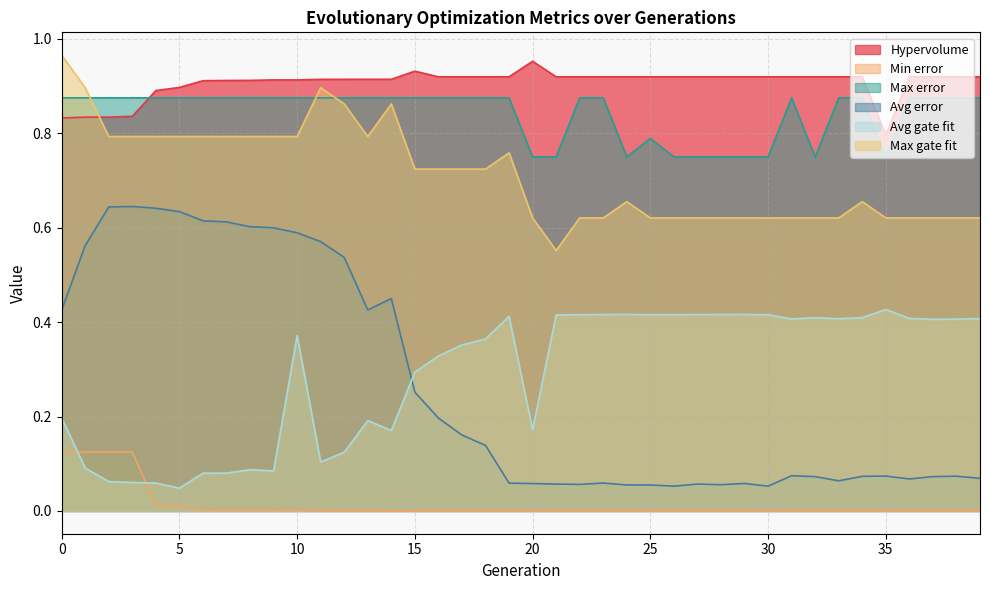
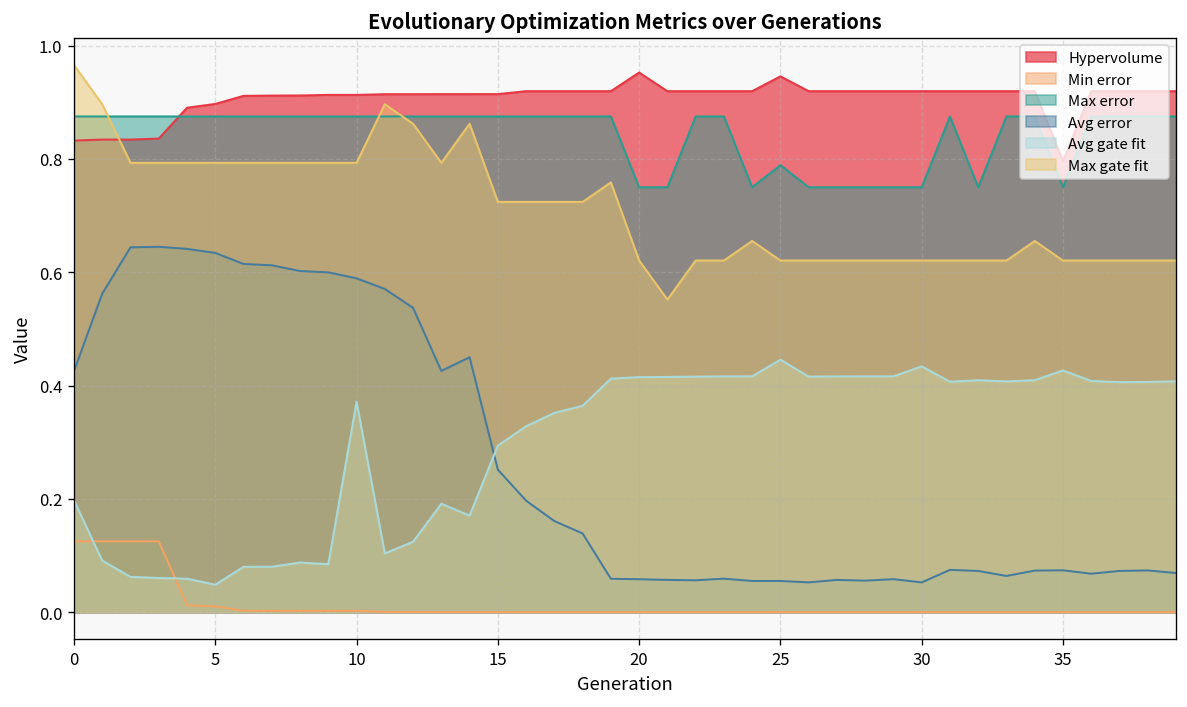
  {
    "Hypervolume": {
      "0": 0.83,
      "5": 0.90,
      "10": 0.91,
-     "15": 0.93,
+     "15": 0.91,
      "20": 0.95,
-     "25": 0.92,
+     "25": 0.95,
      "30": 0.92
    },
    "Avg gate fit": {
      "0": 0.20,
      "5": 0.05,
      "10": 0.37,
      "15": 0.29,
-     "20": 0.17,
-     "25": 0.42,
-     "30": 0.42,
+     "20": 0.41,
+     "25": 0.45,
+     "30": 0.43,
      "35": 0.43
    }
  }
